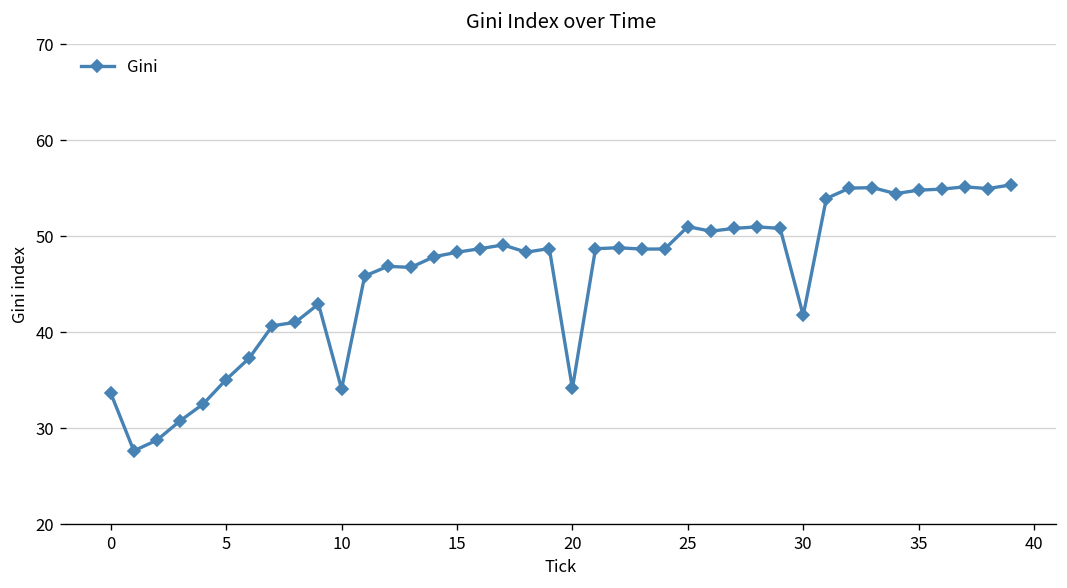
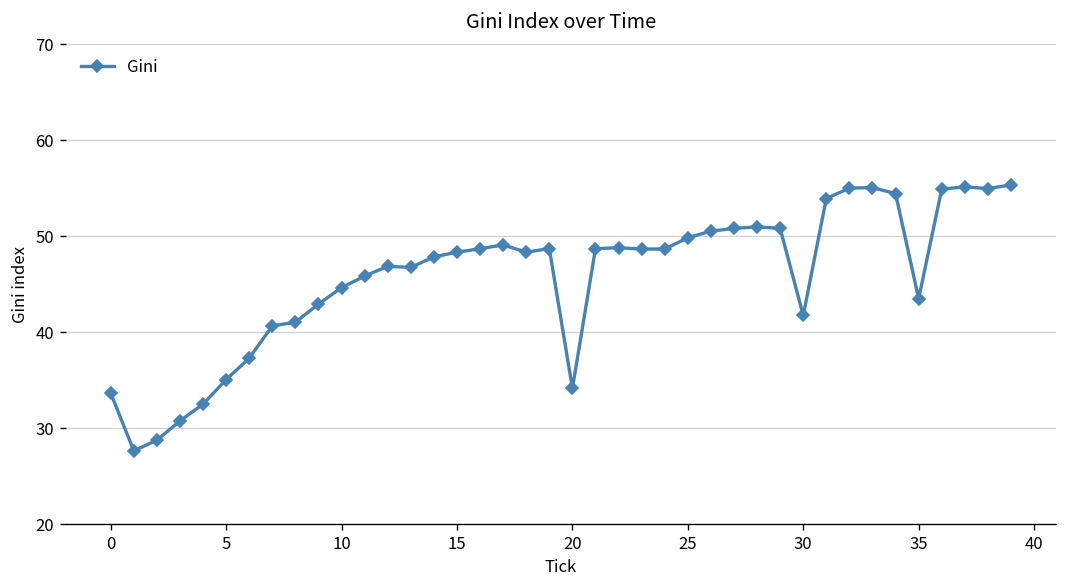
  {
    "0": 34,
    "5": 35,
-   "10": 34,
+   "10": 45,
    "15": 48,
    "20": 34,
-   "25": 51,
+   "25": 50,
    "30": 42,
-   "35": 55
+   "35": 43
  }
